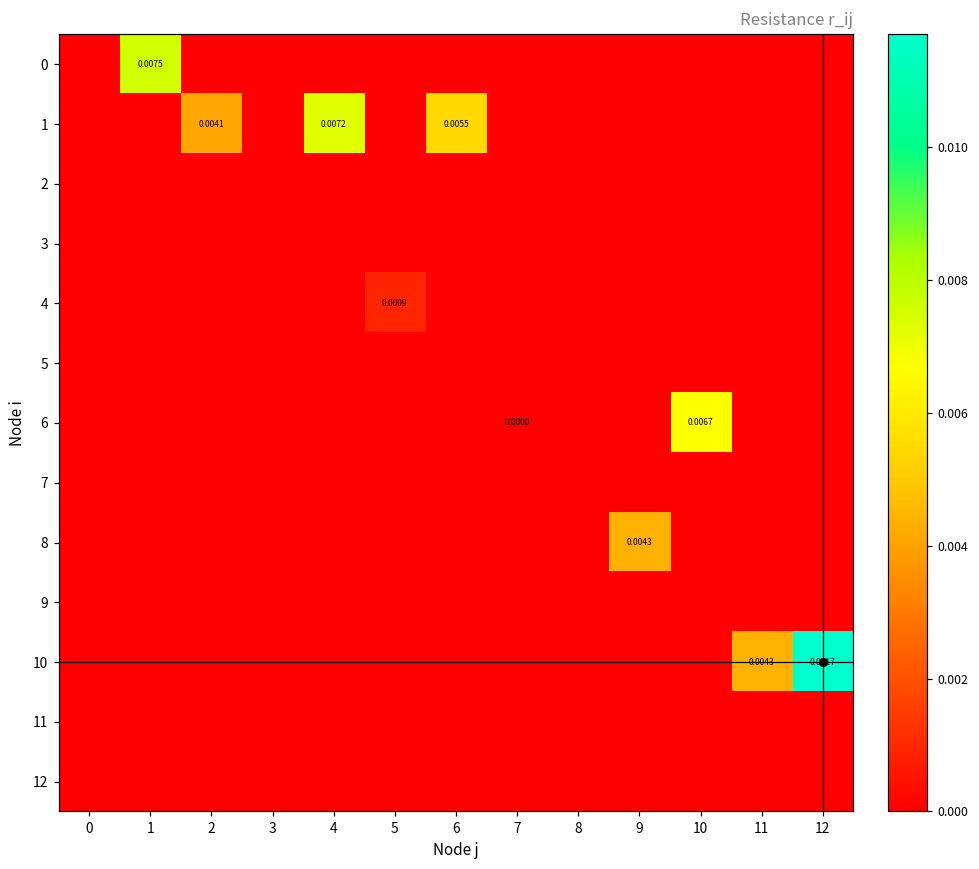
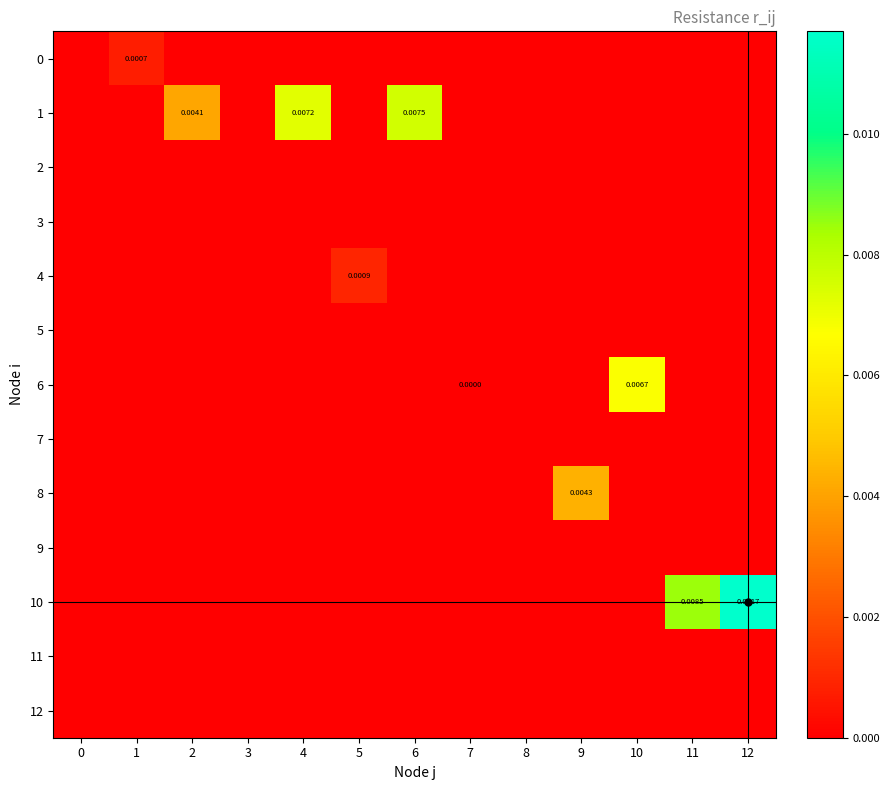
  {
    "0": {
-     "1": 0.0075
+     "1": 0.0007
    },
    "1": {
      "2": 0.0041,
      "4": 0.0072,
-     "6": 0.0055
+     "6": 0.0075
    },
    "4": {
      "5": 0.0009
    },
    "6": {
      "7": 0.0000,
      "10": 0.0067
    },
    "8": {
      "9": 0.0043
    },
    "10": {
-     "11": 0.0043
+     "11": 0.0085
    }
  }
